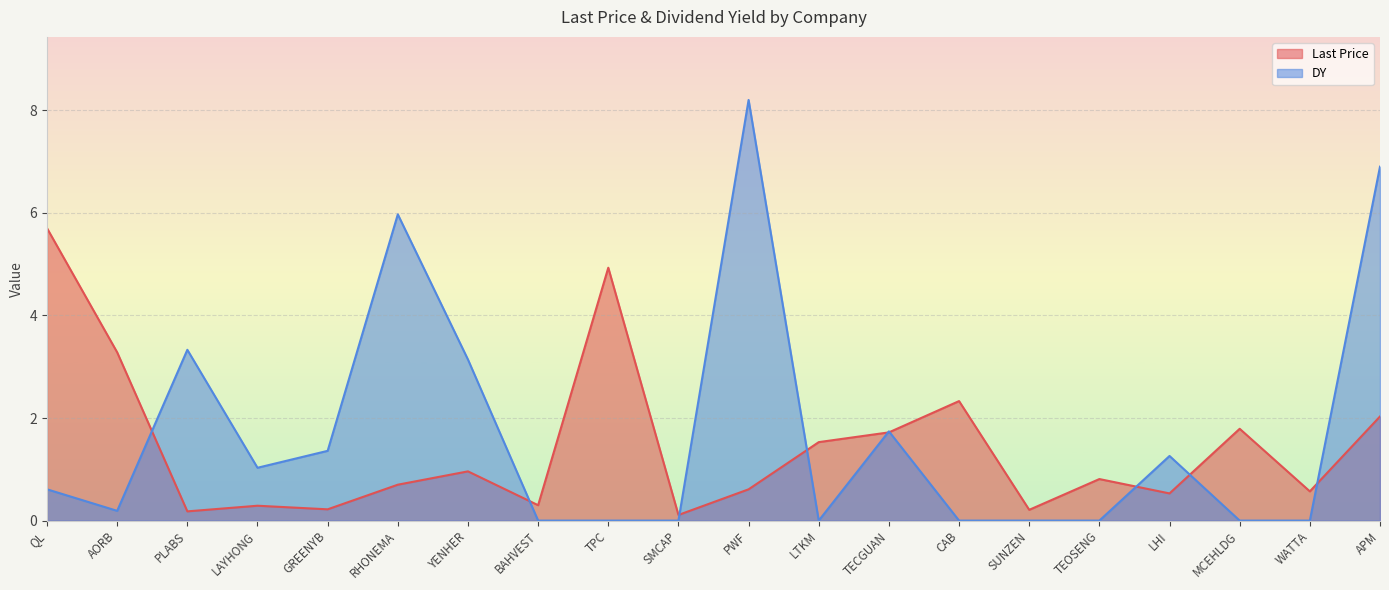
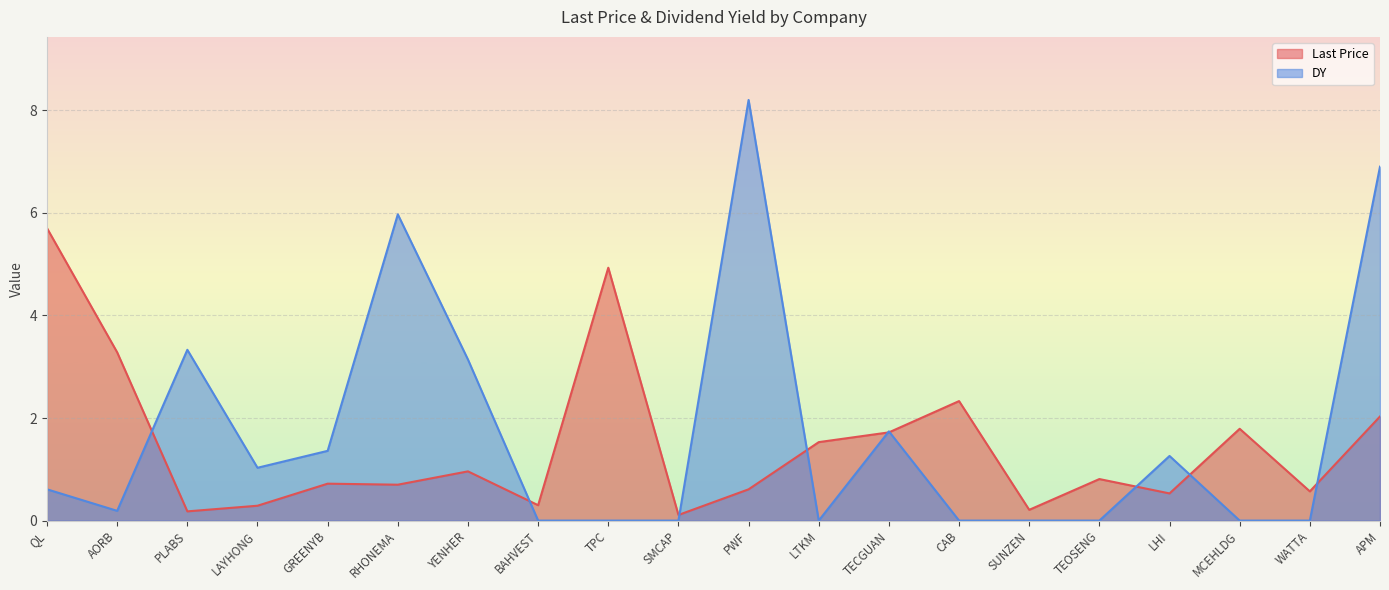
  {
    "Last Price": {
      "QL": 5.7,
      "AORB": 3.3,
      "PLABS": 0.2,
      "LAYHONG": 0.3,
-     "GREENYB": 0.2,
+     "GREENYB": 0.7,
      "RHONEMA": 0.7,
      "YENHER": 1.0,
      "BAHVEST": 0.3,
      "TPC": 4.9,
      "SMCAP": 0.1,
      "PWF": 0.6,
      "LTKM": 1.5,
      "CAB": 2.3,
      "SUNZEN": 0.2,
      "TEOSENG": 0.8,
      "LHI": 0.5,
      "MCEHLDG": 1.8,
      "WATTA": 0.6,
      "APM": 2.0
    },
    "DY": {
      "QL": 0.6,
      "AORB": 0.2,
      "PLABS": 3.3,
      "LAYHONG": 1.0,
      "GREENYB": 1.4,
      "RHONEMA": 6.0,
      "YENHER": 3.1,
      "BAHVEST": 0.0,
      "TPC": 0.0,
      "SMCAP": 0.0,
      "PWF": 8.2,
      "LTKM": 0.0,
      "CAB": 0.0,
      "SUNZEN": 0.0,
      "TEOSENG": 0.0,
      "LHI": 1.3,
      "MCEHLDG": 0.0,
      "WATTA": 0.0,
      "APM": 6.9
    }
  }
